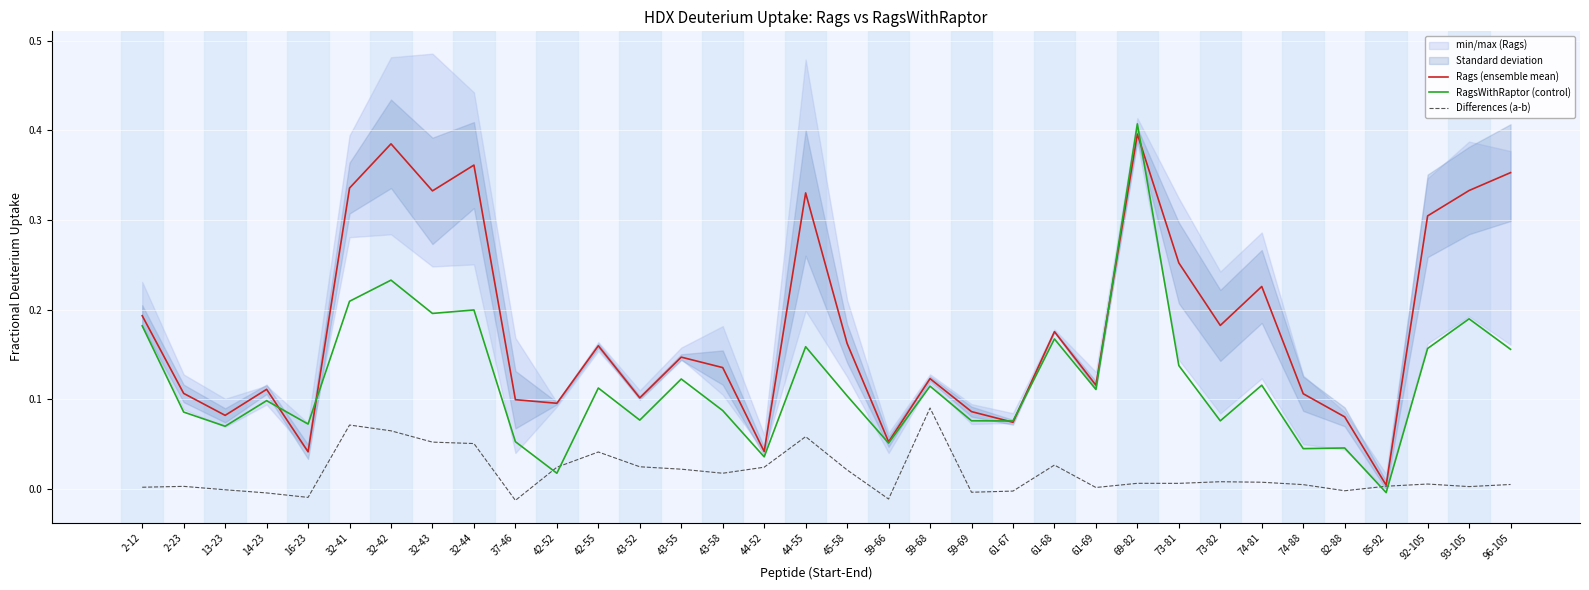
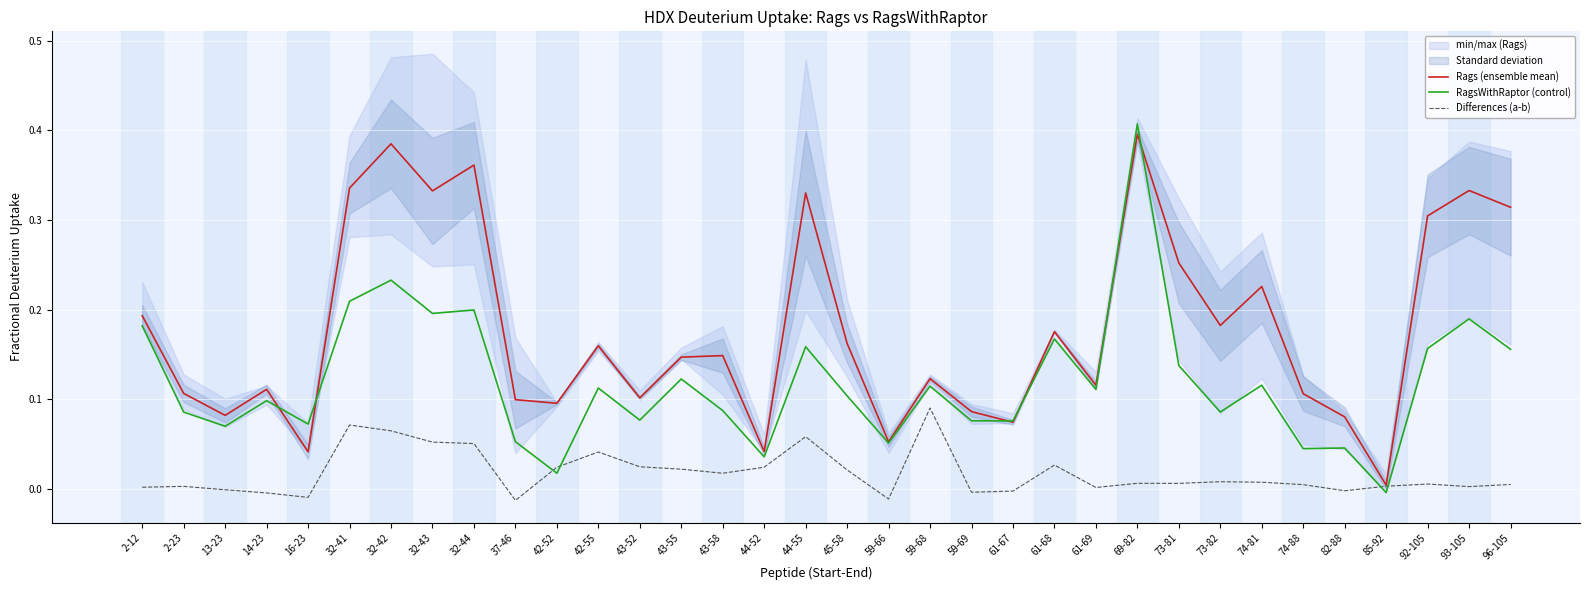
  {
    "Rags (ensemble mean)": {
      "2-12": 0.19,
      "2-23": 0.11,
      "13-23": 0.08,
      "14-23": 0.11,
      "16-23": 0.04,
      "32-41": 0.34,
      "32-42": 0.39,
      "32-43": 0.33,
      "32-44": 0.36,
      "37-46": 0.10,
      "43-55": 0.15,
-     "43-58": 0.14,
+     "43-58": 0.15,
      "44-52": 0.04,
      "44-55": 0.33,
      "45-58": 0.16,
      "59-69": 0.09,
      "61-69": 0.12,
      "69-82": 0.40,
      "73-81": 0.25,
      "73-82": 0.18,
      "74-81": 0.23,
      "74-88": 0.11,
      "82-88": 0.08,
      "92-105": 0.30,
      "93-105": 0.33,
-     "96-105": 0.35
+     "96-105": 0.31
    },
    "RagsWithRaptor (control)": {
      "2-12": 0.18,
      "2-23": 0.09,
      "13-23": 0.07,
      "14-23": 0.10,
      "32-41": 0.21,
      "32-42": 0.23,
      "32-43": 0.20,
      "32-44": 0.20,
      "37-46": 0.05,
      "42-52": 0.02,
      "42-55": 0.11,
      "43-52": 0.08,
      "43-55": 0.12,
      "43-58": 0.09,
      "44-52": 0.04,
      "44-55": 0.16,
      "45-58": 0.10,
      "59-68": 0.11,
      "59-69": 0.08,
      "61-68": 0.17,
      "61-69": 0.11,
      "69-82": 0.41,
      "73-81": 0.14,
-     "73-82": 0.08,
+     "73-82": 0.09,
      "74-81": 0.12,
      "74-88": 0.05,
      "82-88": 0.05,
      "85-92": 0.00,
      "92-105": 0.16,
      "93-105": 0.19,
      "96-105": 0.16
    },
    "Differences (a-b)": {
      "2-12": 0.00,
      "2-23": 0.00,
      "13-23": 0.00,
      "14-23": 0.00,
      "16-23": -0.01,
      "32-41": 0.07,
      "32-42": 0.07,
      "32-43": 0.05,
      "32-44": 0.05,
      "37-46": -0.01,
      "42-52": 0.02,
      "42-55": 0.04,
      "43-52": 0.02,
      "43-55": 0.02,
      "43-58": 0.02,
      "44-52": 0.02,
      "44-55": 0.06,
      "45-58": 0.02,
      "59-66": -0.01,
      "59-68": 0.09,
      "59-69": 0.00,
      "61-67": 0.00,
      "61-68": 0.03,
      "61-69": 0.00,
      "69-82": 0.01,
      "73-81": 0.01,
      "73-82": 0.01,
      "74-81": 0.01,
      "74-88": 0.00,
      "82-88": 0.00,
      "92-105": 0.01,
      "93-105": 0.00,
      "96-105": 0.01
    }
  }
